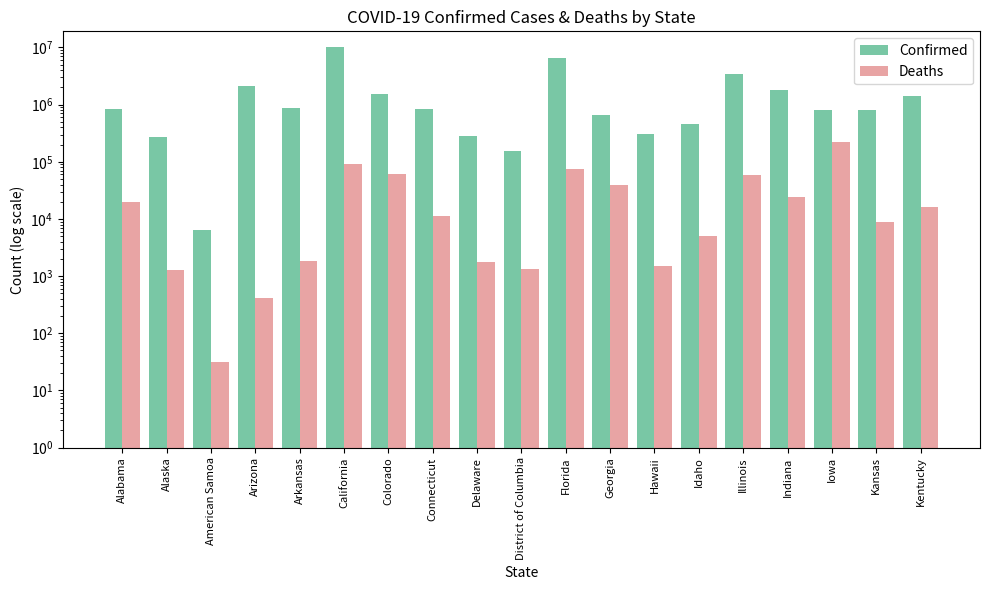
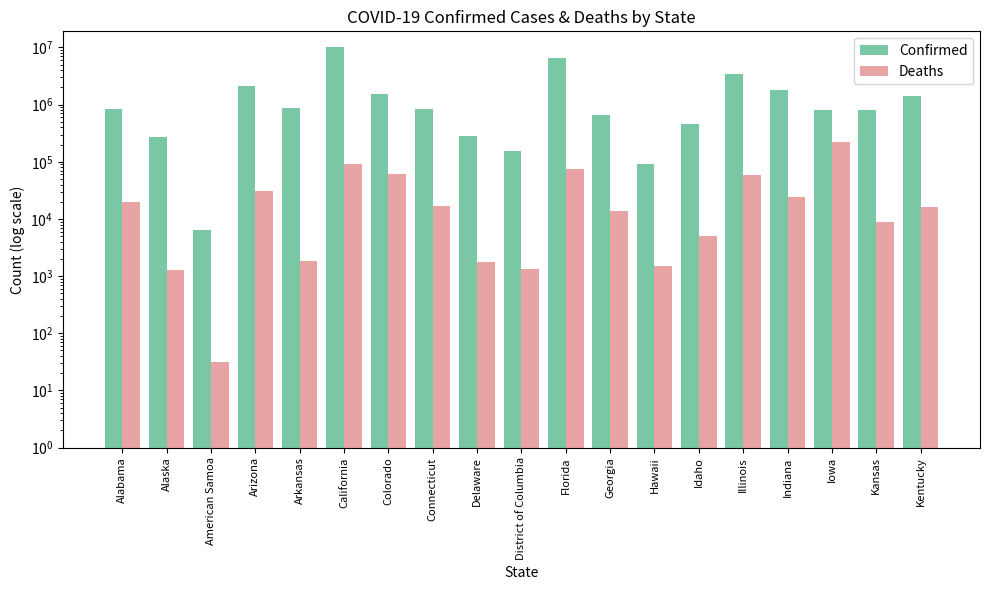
  {
    "Confirmed": {
      "Alabama": 900000,
      "Alaska": 300000,
      "American Samoa": 7000,
      "Arizona": 2100000,
      "Arkansas": 900000,
      "California": 10000000,
      "Colorado": 1600000,
      "Connecticut": 800000,
      "Delaware": 300000,
      "District of Columbia": 160000,
      "Florida": 7000000,
      "Georgia": 700000,
-     "Hawaii": 300000,
+     "Hawaii": 90000,
      "Idaho": 500000,
      "Illinois": 3000000,
      "Indiana": 1800000,
      "Iowa": 800000,
      "Kansas": 800000,
      "Kentucky": 1400000
    },
    "Deaths": {
      "Alabama": 20000,
      "Alaska": 1300,
      "American Samoa": 30,
-     "Arizona": 400,
+     "Arizona": 30000,
      "Arkansas": 1900,
      "California": 90000,
      "Colorado": 60000,
-     "Connecticut": 11000,
+     "Connecticut": 17000,
      "Delaware": 1700,
      "District of Columbia": 1400,
      "Florida": 80000,
-     "Georgia": 40000,
+     "Georgia": 14000,
      "Hawaii": 1500,
      "Idaho": 5000,
      "Illinois": 60000,
      "Indiana": 24000,
      "Iowa": 230000,
      "Kansas": 9000,
      "Kentucky": 16000
    }
  }
